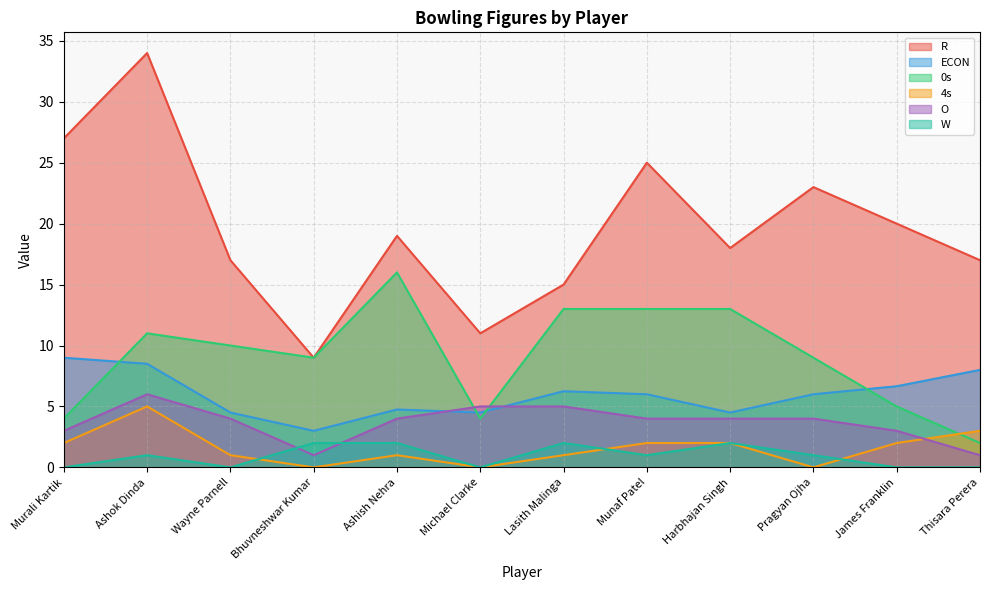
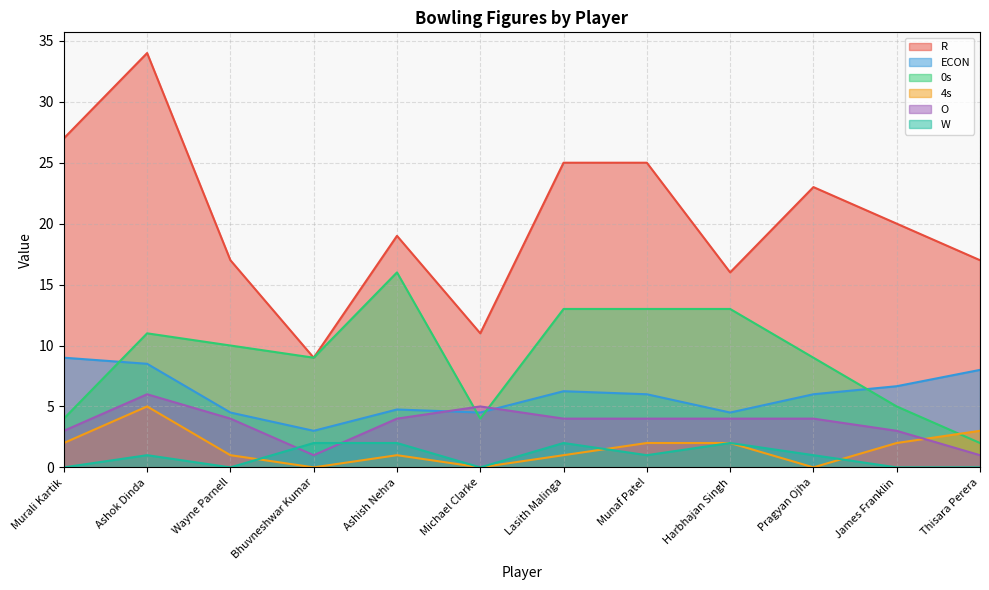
  {
    "R": {
      "Murali Kartik": 27,
      "Ashok Dinda": 34,
      "Wayne Parnell": 17,
      "Ashish Nehra": 19,
      "Michael Clarke": 11,
-     "Lasith Malinga": 15,
+     "Lasith Malinga": 25,
      "Munaf Patel": 25,
-     "Harbhajan Singh": 18,
+     "Harbhajan Singh": 16,
      "Pragyan Ojha": 23,
      "James Franklin": 20,
      "Thisara Perera": 17
    },
    "4s": {
      "Murali Kartik": 2,
      "Ashok Dinda": 5,
      "Wayne Parnell": 1,
      "Bhuvneshwar Kumar": 0,
      "Ashish Nehra": 1,
      "Lasith Malinga": 1,
      "Munaf Patel": 2,
      "Pragyan Ojha": 0,
      "James Franklin": 2,
      "Thisara Perera": 3
    },
    "O": {
      "Murali Kartik": 3,
      "Ashok Dinda": 6,
      "Wayne Parnell": 4,
      "Bhuvneshwar Kumar": 1,
      "Ashish Nehra": 4,
      "Michael Clarke": 5,
-     "Lasith Malinga": 5,
+     "Lasith Malinga": 4,
      "Munaf Patel": 4,
      "Harbhajan Singh": 4,
      "Pragyan Ojha": 4,
      "James Franklin": 3,
      "Thisara Perera": 1
    }
  }
